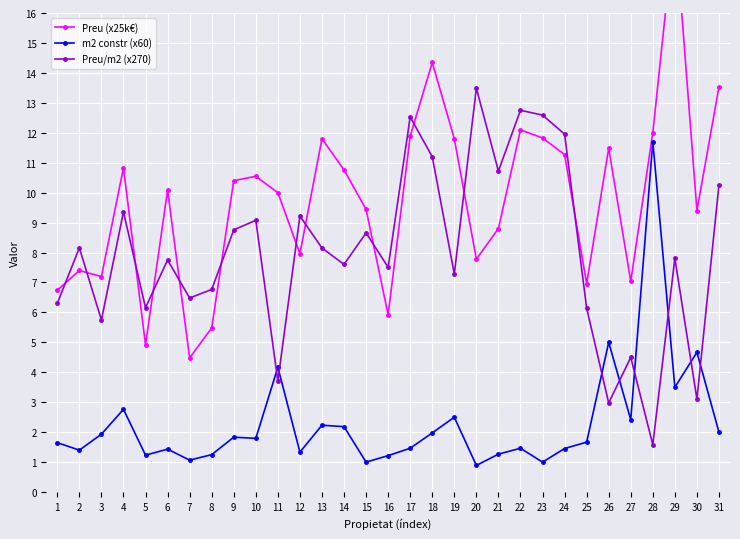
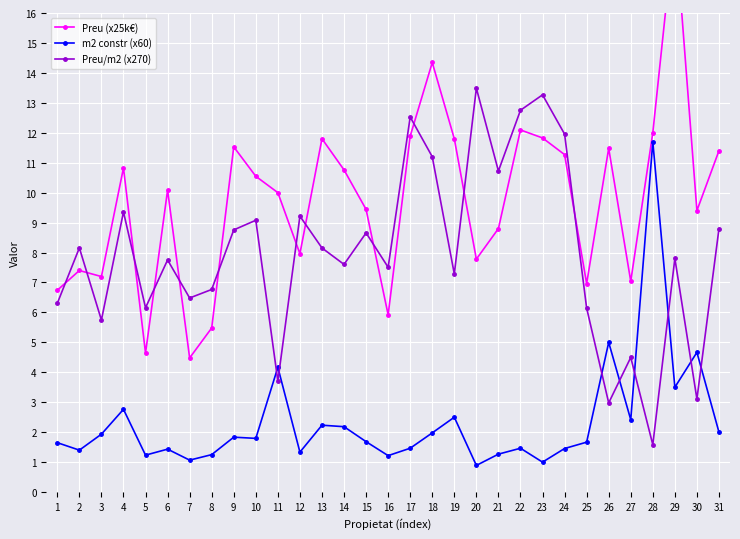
  {
    "Preu (x25k€)": {
      "1": 6.7,
      "2": 7.4,
      "3": 7.2,
      "4": 10.8,
-     "5": 4.9,
+     "5": 4.6,
      "6": 10.1,
      "7": 4.5,
      "8": 5.5,
-     "9": 10.4,
+     "9": 11.5,
      "10": 10.5,
      "11": 10.0,
      "12": 8.0,
      "13": 11.8,
      "14": 10.8,
      "15": 9.4,
      "16": 5.9,
      "17": 11.9,
      "18": 14.3,
      "19": 11.8,
      "20": 7.8,
      "21": 8.8,
      "22": 12.1,
      "23": 11.8,
      "24": 11.3,
      "25": 7.0,
      "26": 11.5,
      "27": 7.0,
      "28": 12.0,
      "30": 9.4,
-     "31": 13.5
+     "31": 11.4
    },
    "m2 constr (x60)": {
      "1": 1.7,
      "2": 1.4,
      "3": 1.9,
      "4": 2.8,
      "5": 1.2,
      "6": 1.4,
      "7": 1.1,
      "8": 1.3,
      "9": 1.8,
      "10": 1.8,
      "11": 4.2,
      "12": 1.3,
      "13": 2.2,
      "14": 2.2,
-     "15": 1.0,
+     "15": 1.7,
      "16": 1.2,
      "17": 1.5,
      "18": 2.0,
      "19": 2.5,
      "20": 0.9,
      "21": 1.3,
      "22": 1.5,
      "23": 1.0,
      "24": 1.5,
      "25": 1.7,
      "26": 5.0,
      "27": 2.4,
      "28": 11.7,
      "29": 3.5,
      "30": 4.7,
      "31": 2.0
    },
    "Preu/m2 (x270)": {
      "1": 6.3,
      "2": 8.2,
      "3": 5.7,
      "4": 9.4,
      "5": 6.2,
      "6": 7.8,
      "7": 6.5,
      "8": 6.8,
      "9": 8.8,
      "10": 9.1,
      "11": 3.7,
      "12": 9.2,
      "13": 8.2,
      "14": 7.6,
      "15": 8.7,
      "16": 7.5,
      "17": 12.5,
      "18": 11.2,
      "19": 7.3,
      "20": 13.5,
      "21": 10.7,
      "22": 12.8,
-     "23": 12.6,
+     "23": 13.3,
      "24": 12.0,
      "25": 6.1,
      "26": 3.0,
      "27": 4.5,
      "28": 1.6,
      "29": 7.8,
      "30": 3.1,
-     "31": 10.3
+     "31": 8.8
    }
  }
